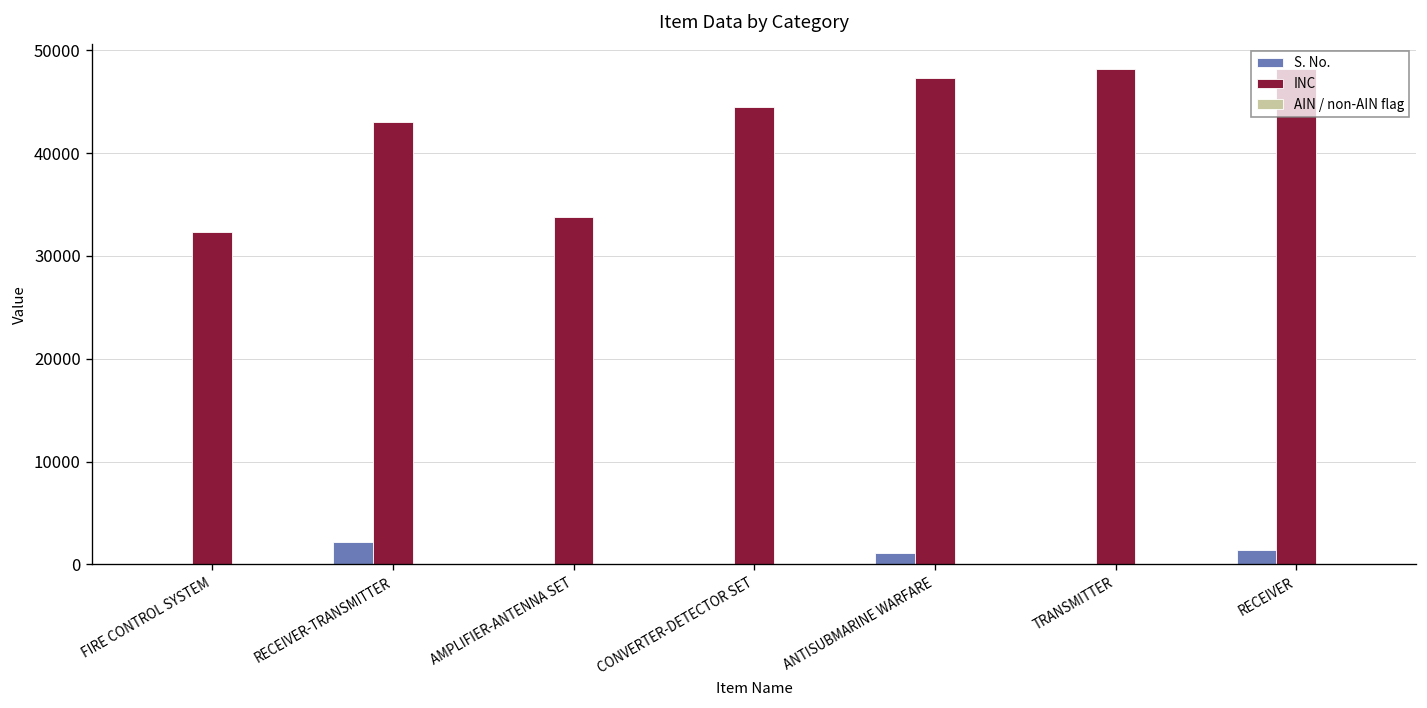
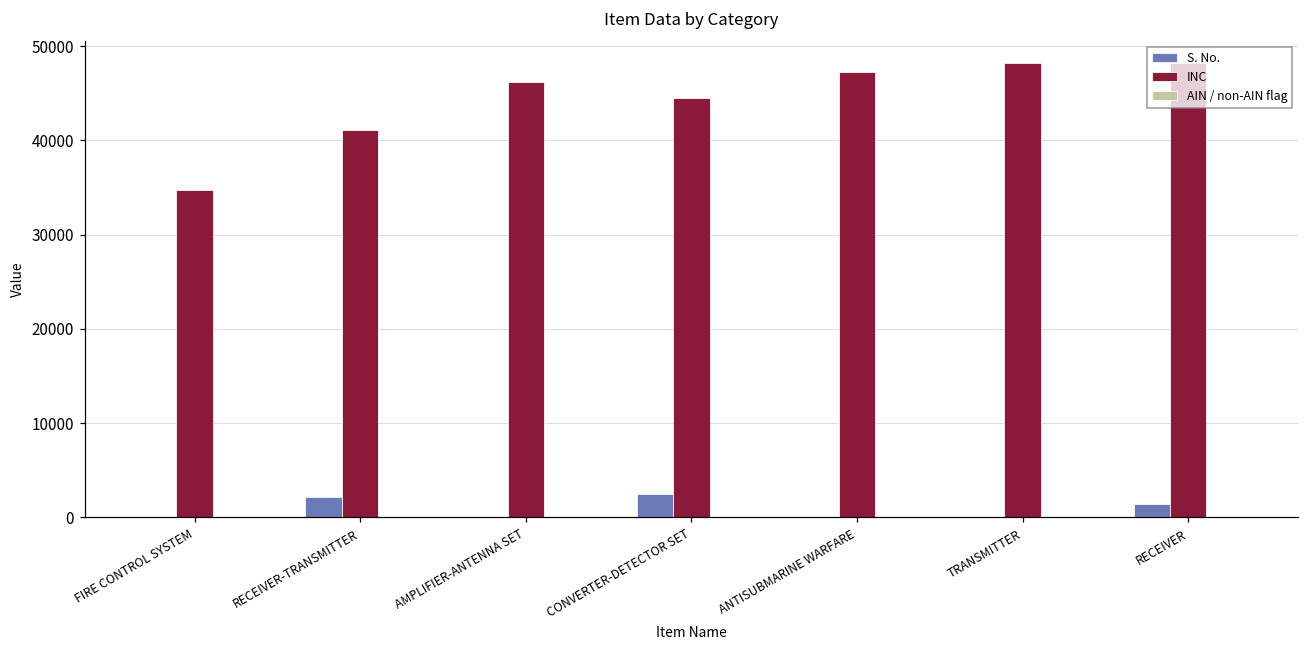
  {
    "S. No.": {
      "RECEIVER-TRANSMITTER": 2000,
-     "CONVERTER-DETECTOR SET": 0,
-     "ANTISUBMARINE WARFARE": 1000,
+     "CONVERTER-DETECTOR SET": 2000,
+     "ANTISUBMARINE WARFARE": 0,
      "RECEIVER": 1000
    },
    "INC": {
-     "FIRE CONTROL SYSTEM": 32000,
-     "RECEIVER-TRANSMITTER": 43000,
-     "AMPLIFIER-ANTENNA SET": 34000,
+     "FIRE CONTROL SYSTEM": 35000,
+     "RECEIVER-TRANSMITTER": 41000,
+     "AMPLIFIER-ANTENNA SET": 46000,
      "CONVERTER-DETECTOR SET": 44000,
      "ANTISUBMARINE WARFARE": 47000,
      "TRANSMITTER": 48000
    }
  }
